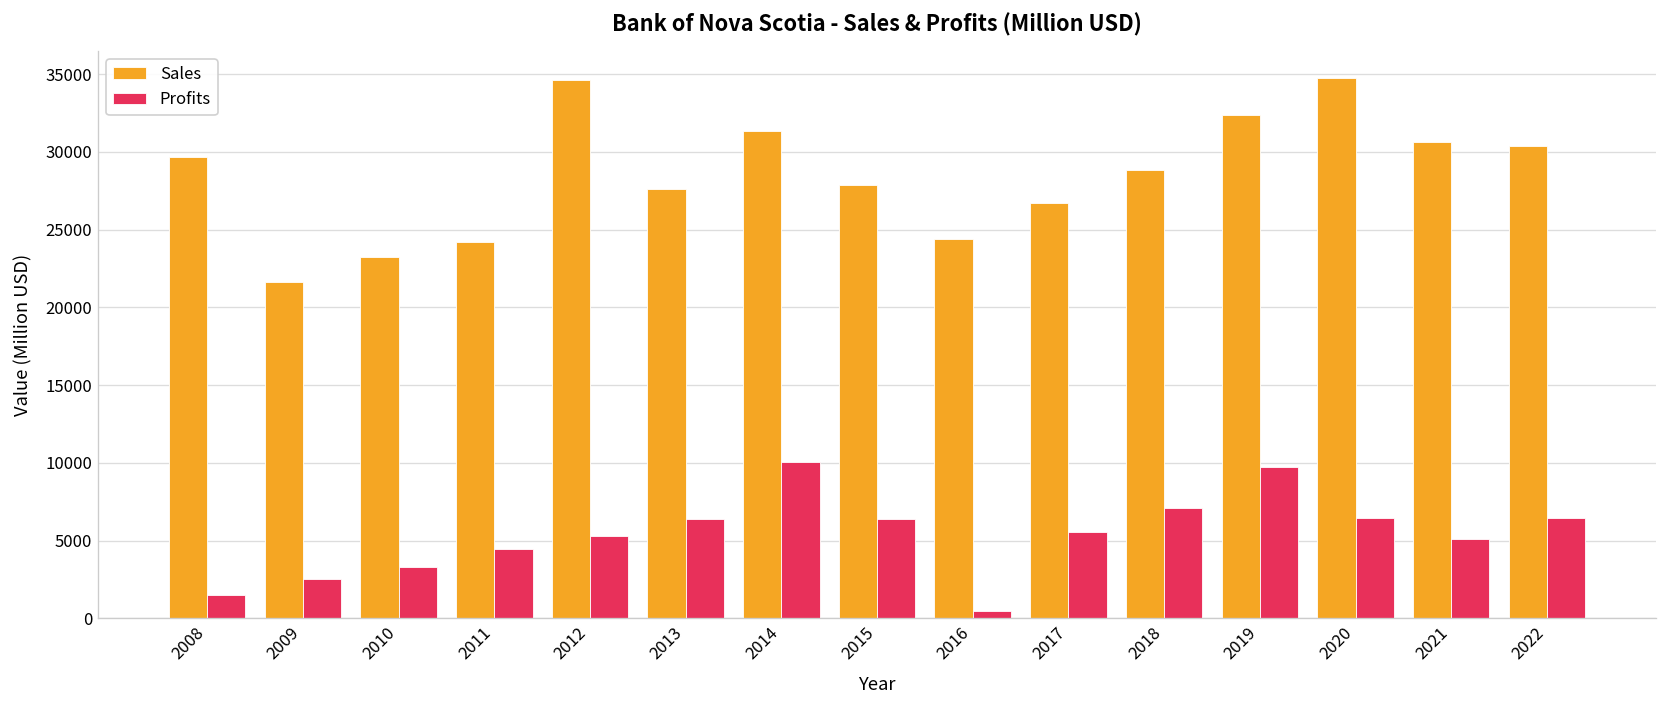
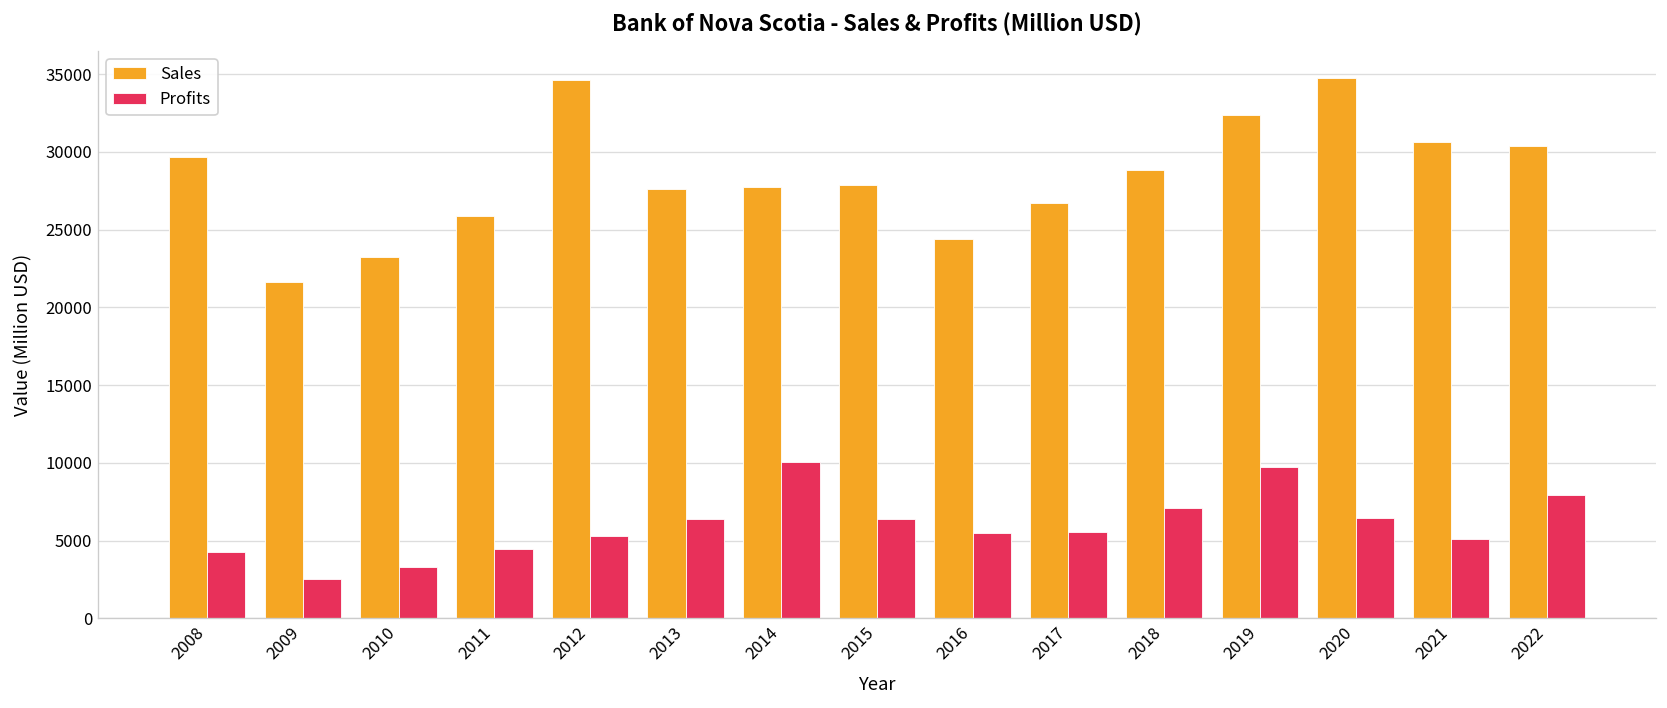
  {
    "Sales": {
      "2008": 29700,
      "2009": 21600,
      "2010": 23300,
-     "2011": 24200,
+     "2011": 25900,
      "2012": 34600,
      "2013": 27600,
-     "2014": 31300,
+     "2014": 27700,
      "2015": 27900,
      "2016": 24400,
      "2017": 26700,
      "2018": 28800,
      "2019": 32400,
      "2020": 34800,
      "2021": 30700,
      "2022": 30400
    },
    "Profits": {
-     "2008": 1500,
+     "2008": 4300,
      "2009": 2500,
      "2010": 3300,
      "2011": 4400,
      "2012": 5300,
      "2013": 6400,
      "2014": 10000,
      "2015": 6400,
-     "2016": 500,
+     "2016": 5500,
      "2017": 5500,
      "2018": 7100,
      "2019": 9800,
      "2020": 6400,
      "2021": 5100,
-     "2022": 6500
+     "2022": 8000
    }
  }
